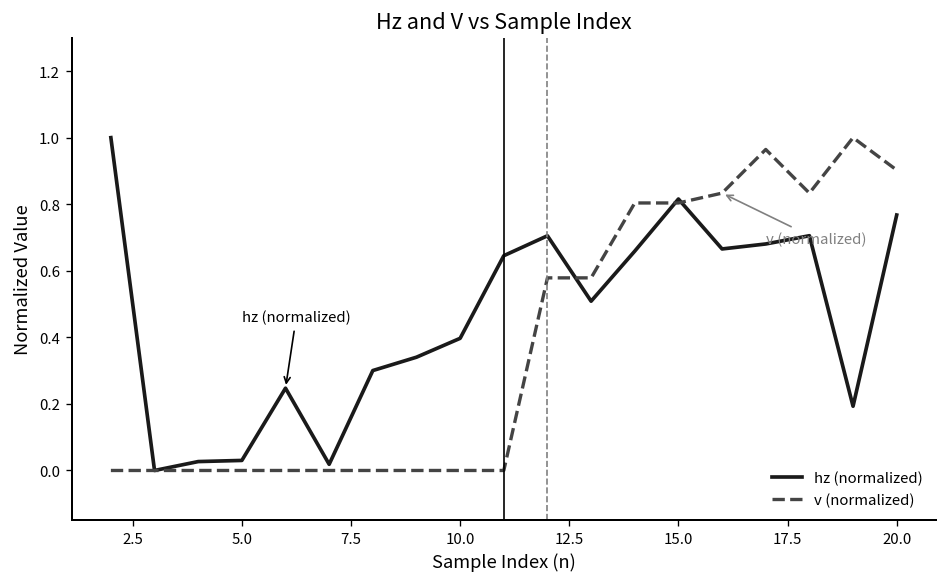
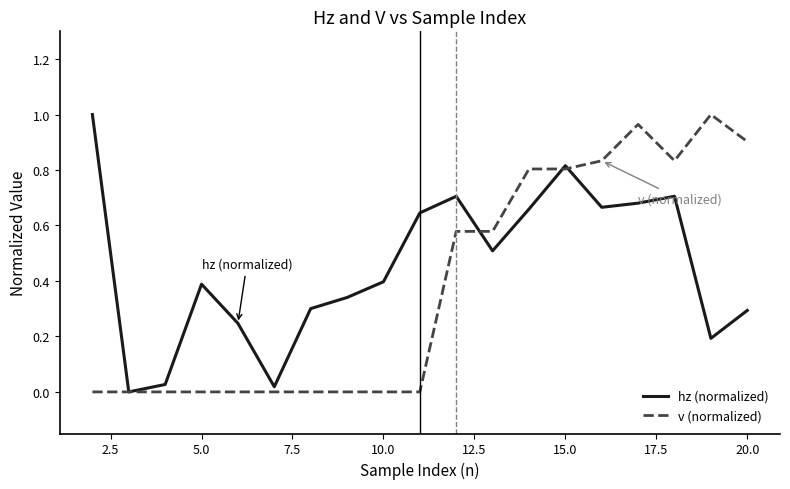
  {
    "hz (normalized)": {
-     "5.0": 0.03,
+     "5.0": 0.39,
      "10.0": 0.40,
      "15.0": 0.82,
-     "20.0": 0.77
+     "20.0": 0.29
    },
    "v (normalized)": {
      "5.0": 0.00,
      "10.0": 0.00,
      "15.0": 0.80,
      "20.0": 0.90
    }
  }
